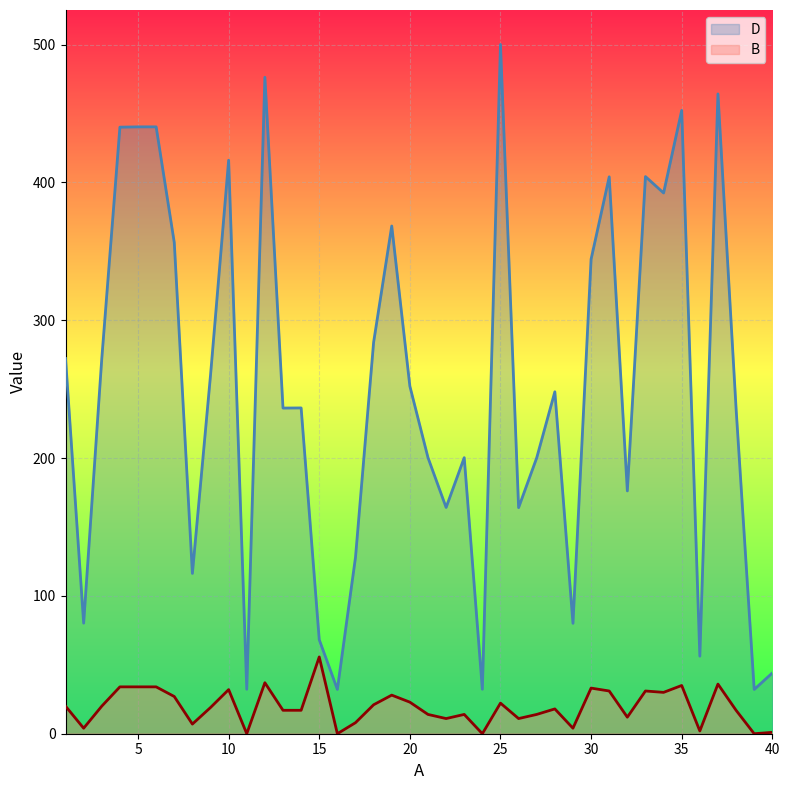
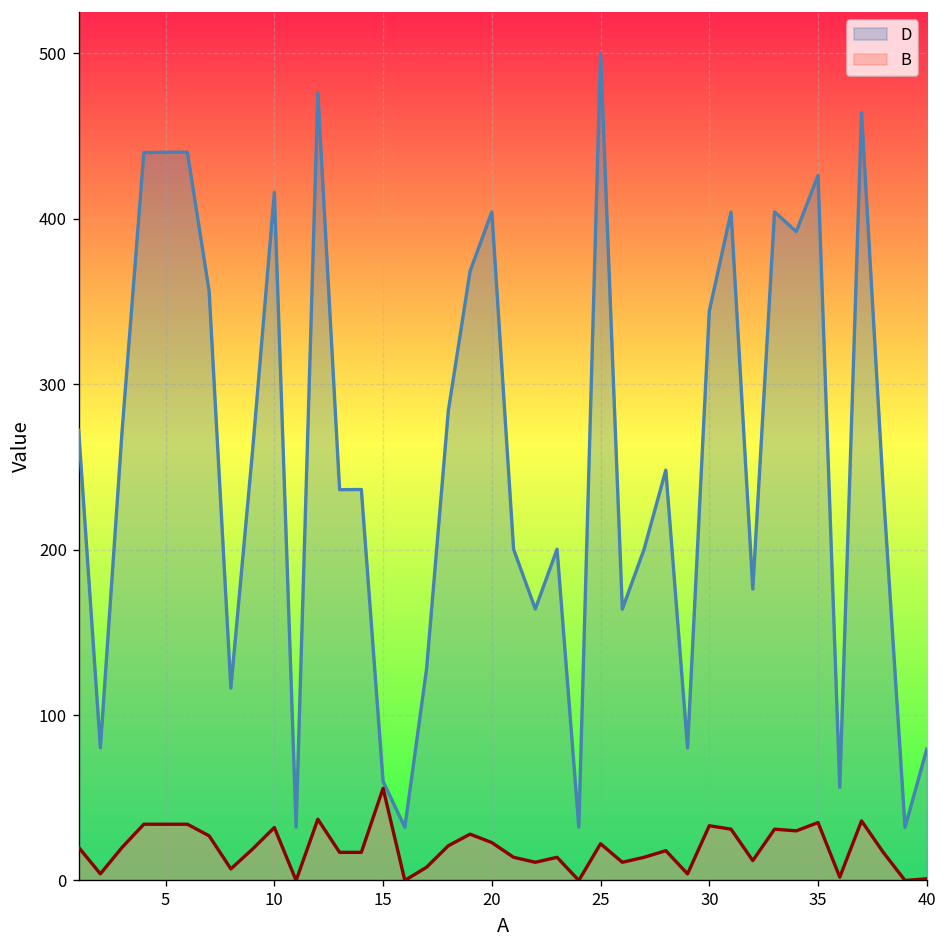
  {
    "D": {
      "5": 440,
      "10": 416,
-     "15": 68,
-     "20": 252,
+     "15": 60,
+     "20": 404,
      "25": 500,
      "30": 344,
-     "35": 452,
-     "40": 44
+     "35": 426,
+     "40": 79
    },
    "B": {
      "5": 34,
      "10": 32,
      "15": 56,
      "20": 23,
      "25": 22,
      "30": 33,
      "35": 35,
      "40": 1
    }
  }
